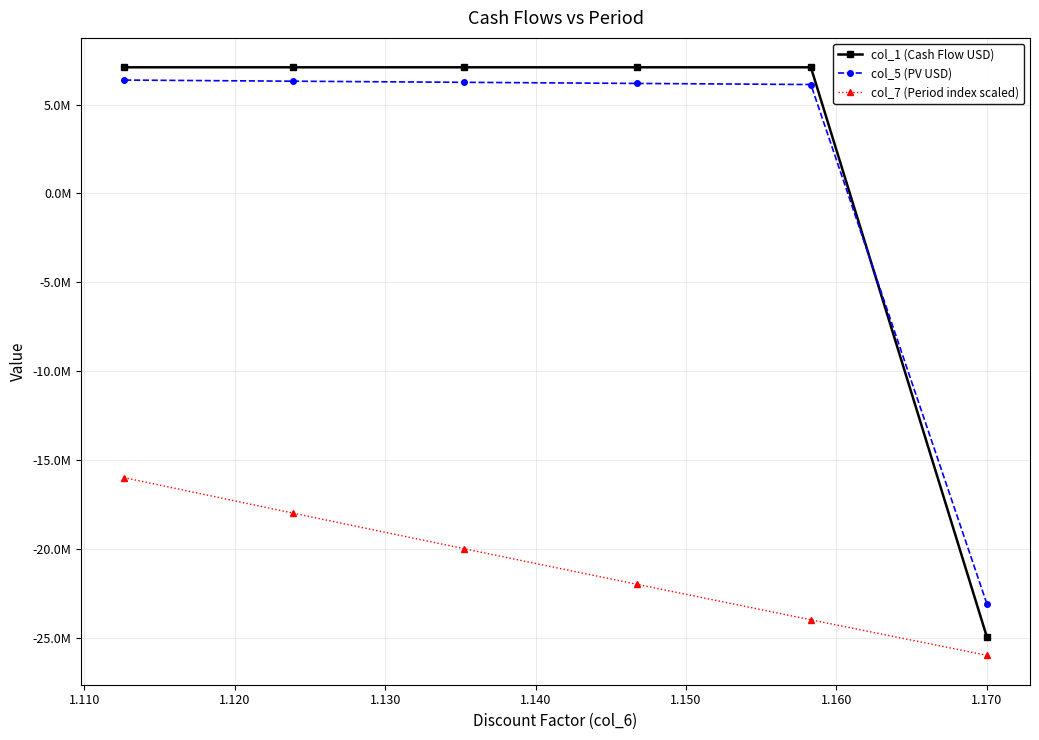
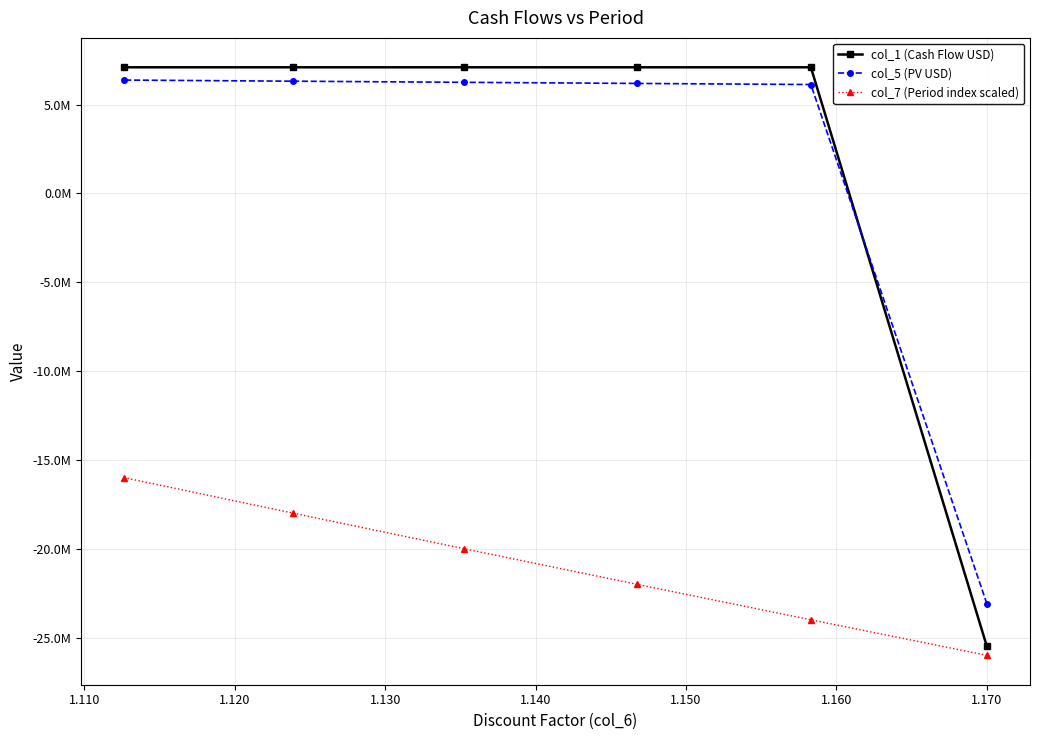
  {
    "col_1 (Cash Flow USD)": {
-     "1.170": -25000000
+     "1.170": -25500000
    },
    "col_5 (PV USD)": {
      "1.170": -23100000
    },
    "col_7 (Period index scaled)": {
      "1.170": -26000000
    }
  }
